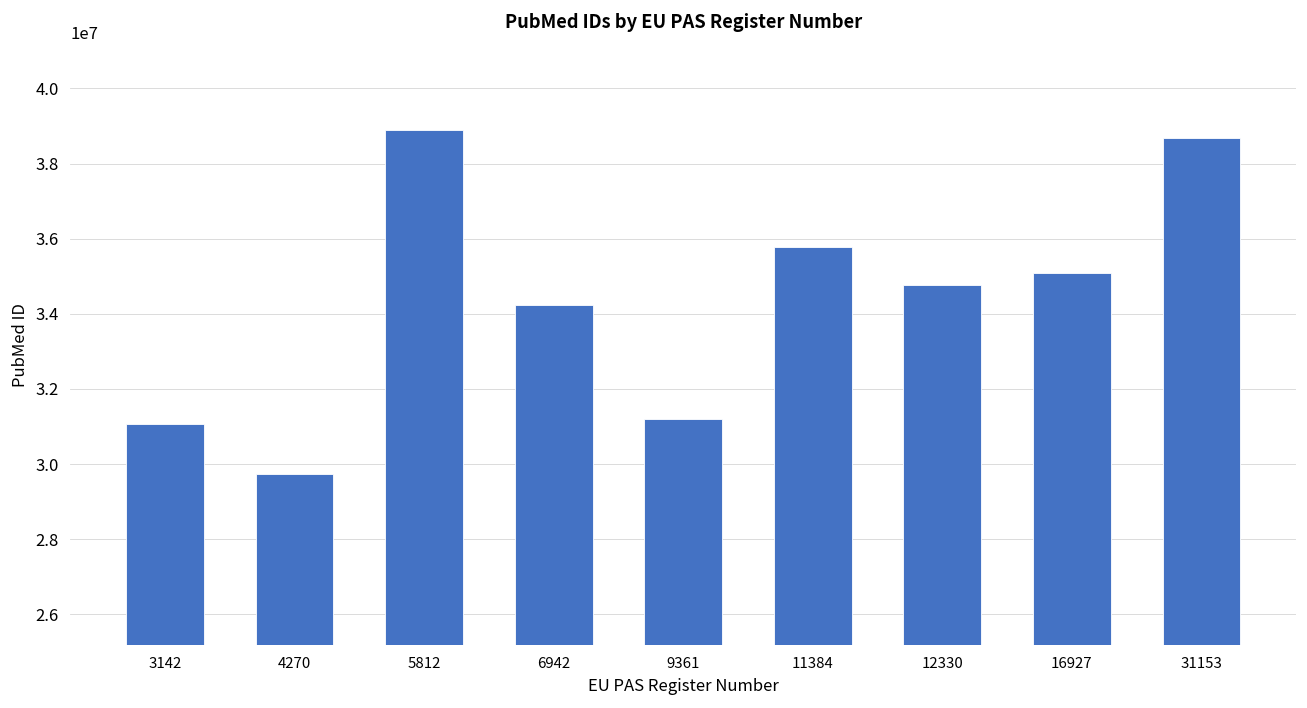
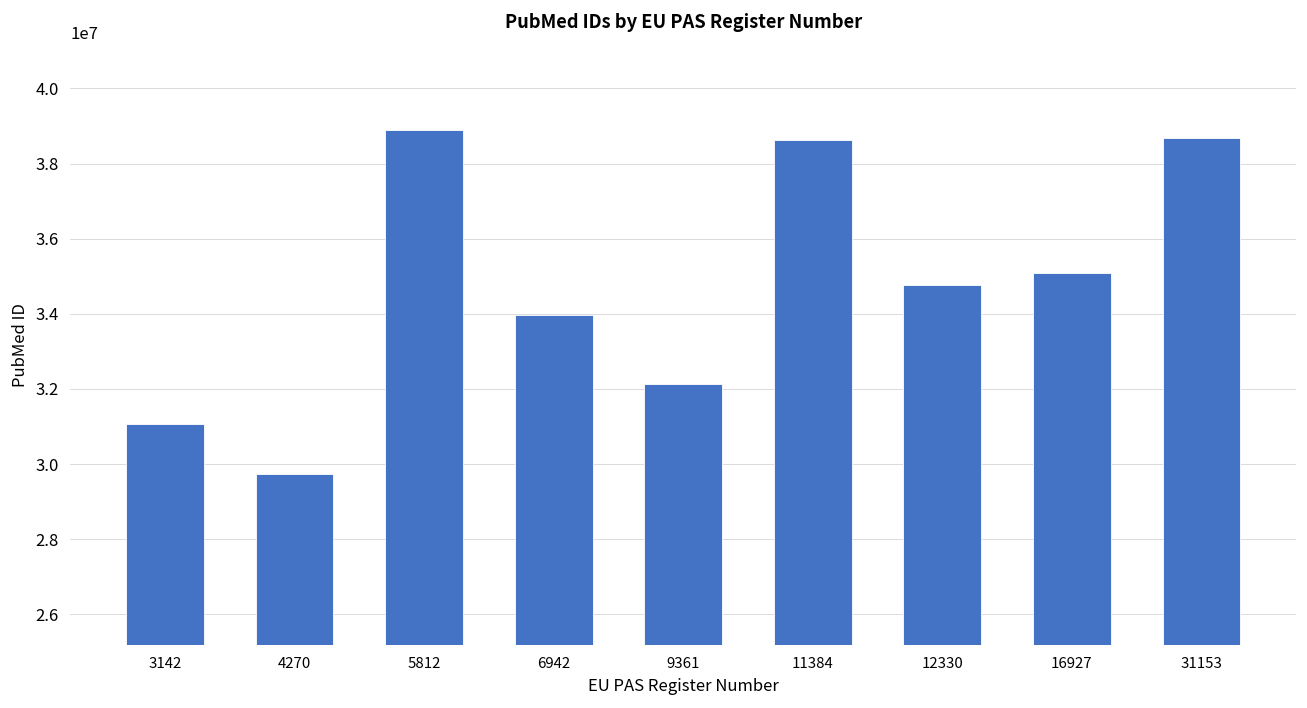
  {
    "3142": 31100000,
    "4270": 29700000,
    "5812": 38900000,
-   "6942": 34200000,
-   "9361": 31200000,
-   "11384": 35800000,
+   "6942": 34000000,
+   "9361": 32100000,
+   "11384": 38600000,
    "12330": 34800000,
    "16927": 35100000,
    "31153": 38700000
  }
